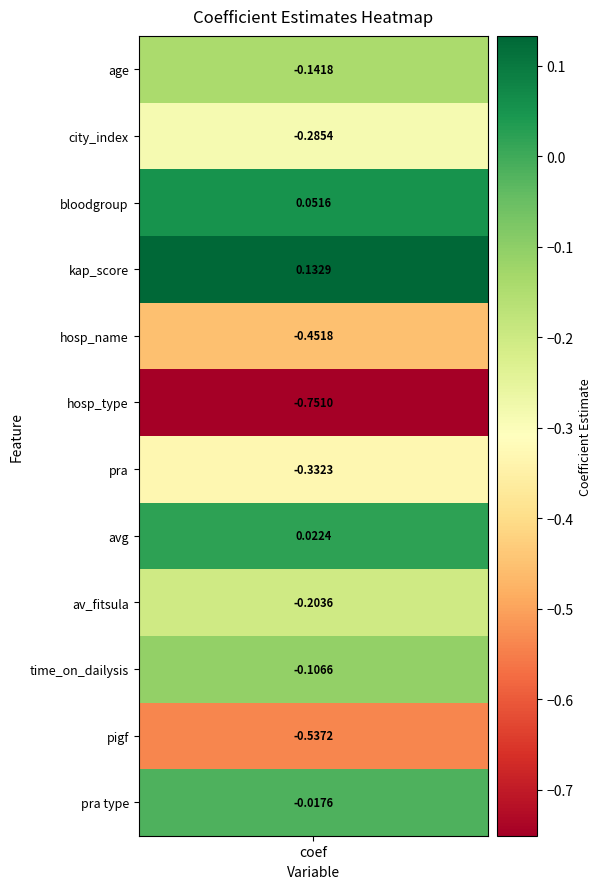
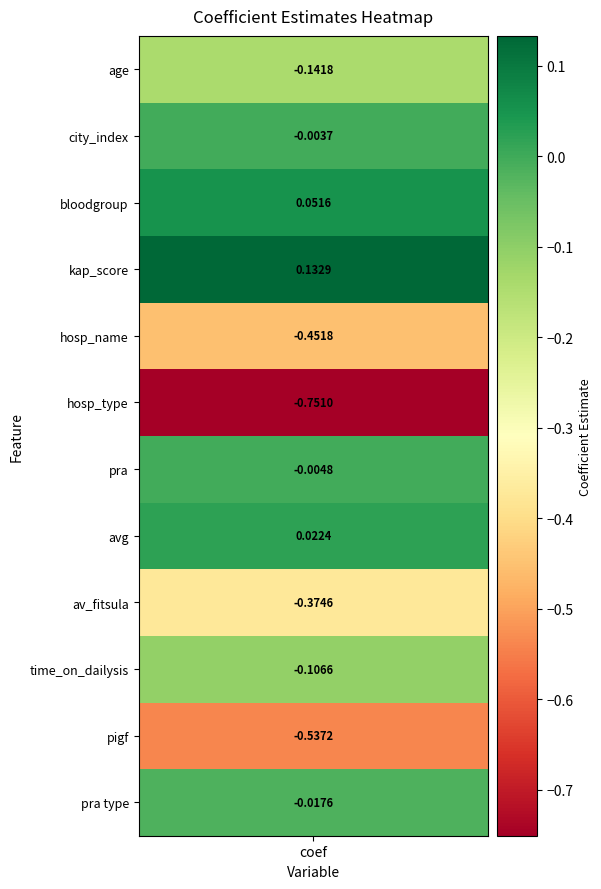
  {
    "age": {
      "coef": -0.1418
    },
    "city_index": {
-     "coef": -0.2854
+     "coef": -0.0037
    },
    "bloodgroup": {
      "coef": 0.0516
    },
    "kap_score": {
      "coef": 0.1329
    },
    "hosp_name": {
      "coef": -0.4518
    },
    "hosp_type": {
      "coef": -0.7510
    },
    "pra": {
-     "coef": -0.3323
+     "coef": -0.0048
    },
    "avg": {
      "coef": 0.0224
    },
    "av_fitsula": {
-     "coef": -0.2036
+     "coef": -0.3746
    },
    "time_on_dailysis": {
      "coef": -0.1066
    },
    "pigf": {
      "coef": -0.5372
    },
    "pra type": {
      "coef": -0.0176
    }
  }
